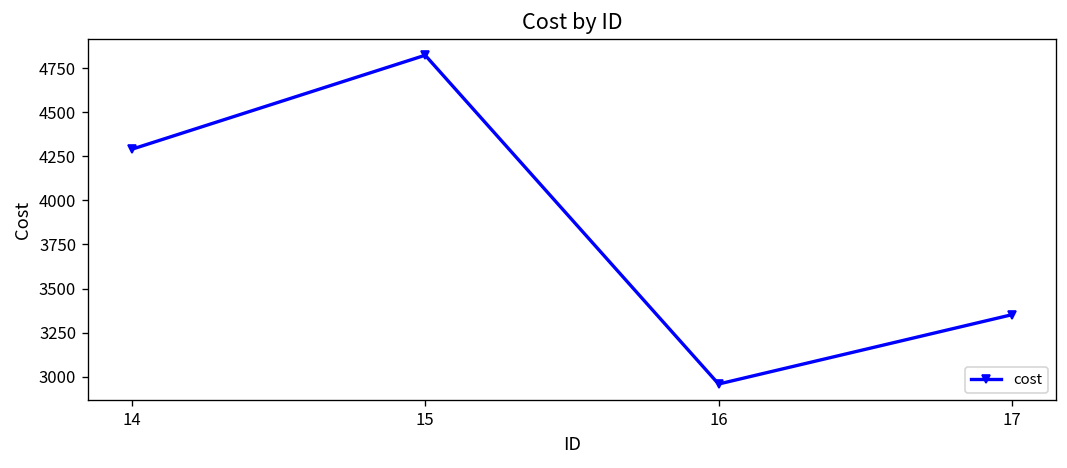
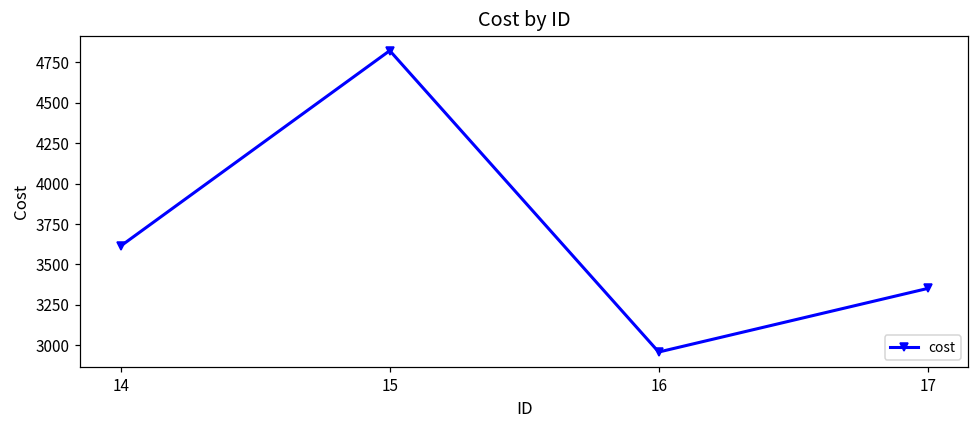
  {
-   "14": 4290,
+   "14": 3610,
    "15": 4820,
    "16": 2960,
    "17": 3350
  }
